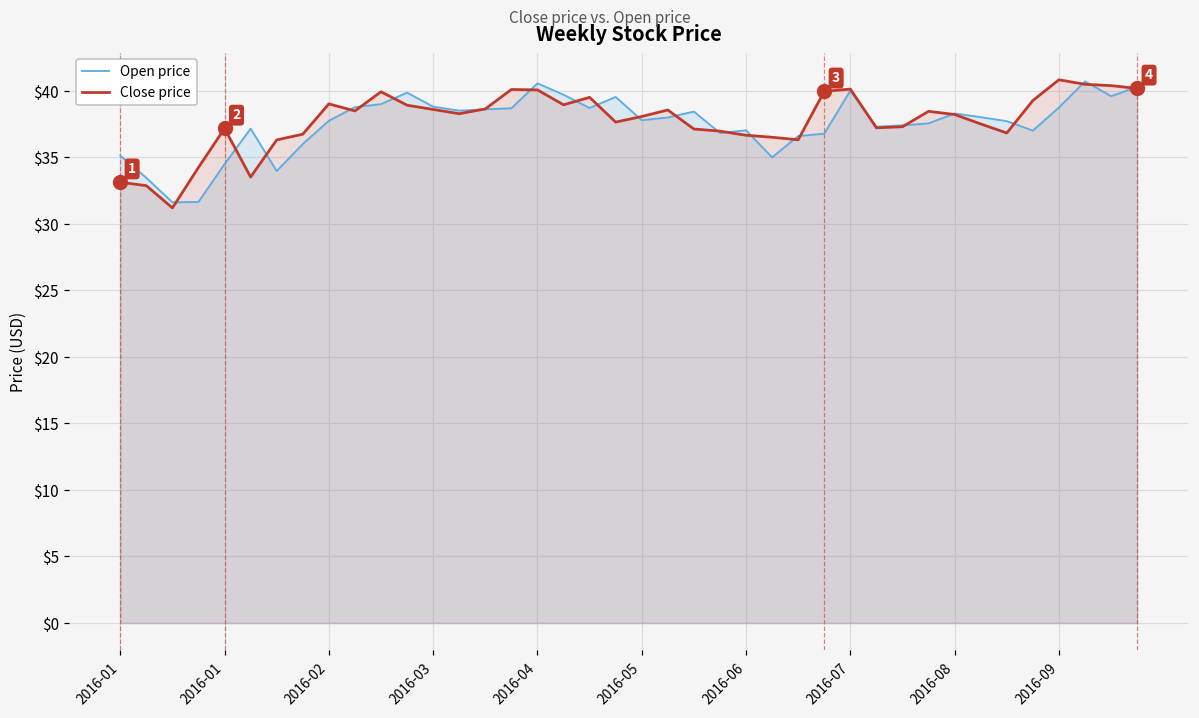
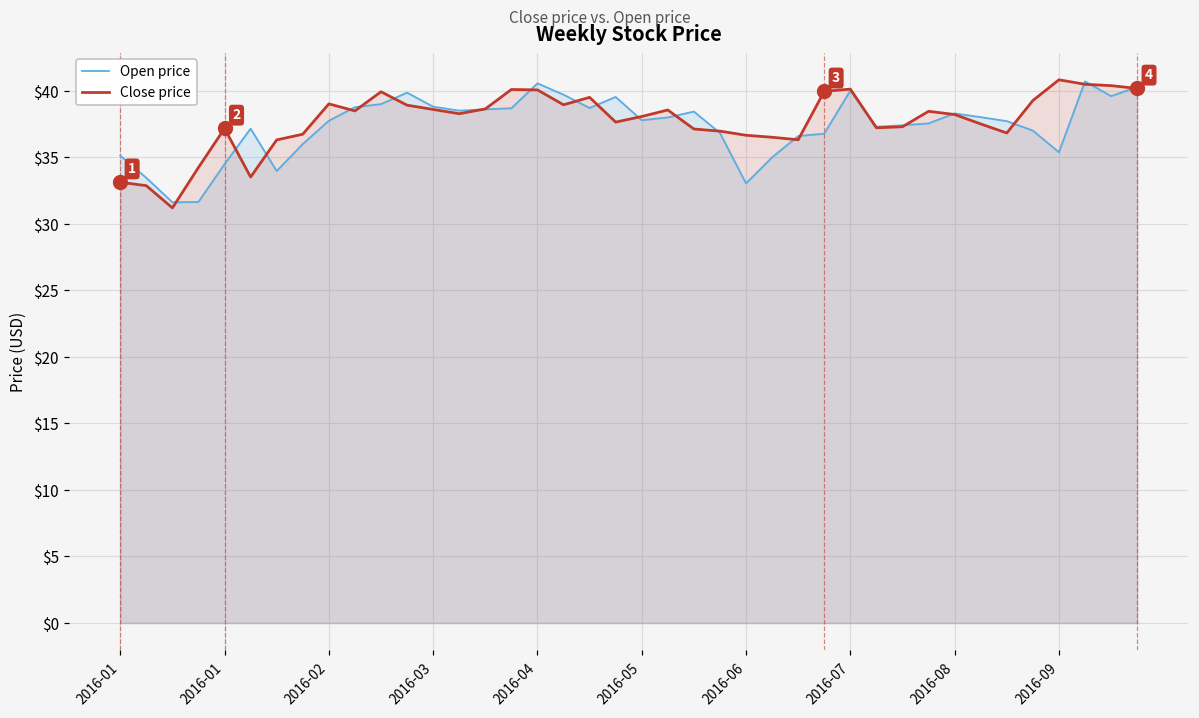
  {
    "Open price": {
      "2016-02": "$37.8",
      "2016-03": "$38.8",
      "2016-04": "$40.6",
      "2016-05": "$37.8",
-     "2016-06": "$37.0",
-     "2016-09": "$38.8"
+     "2016-06": "$33.0",
+     "2016-09": "$35.4"
    }
  }
